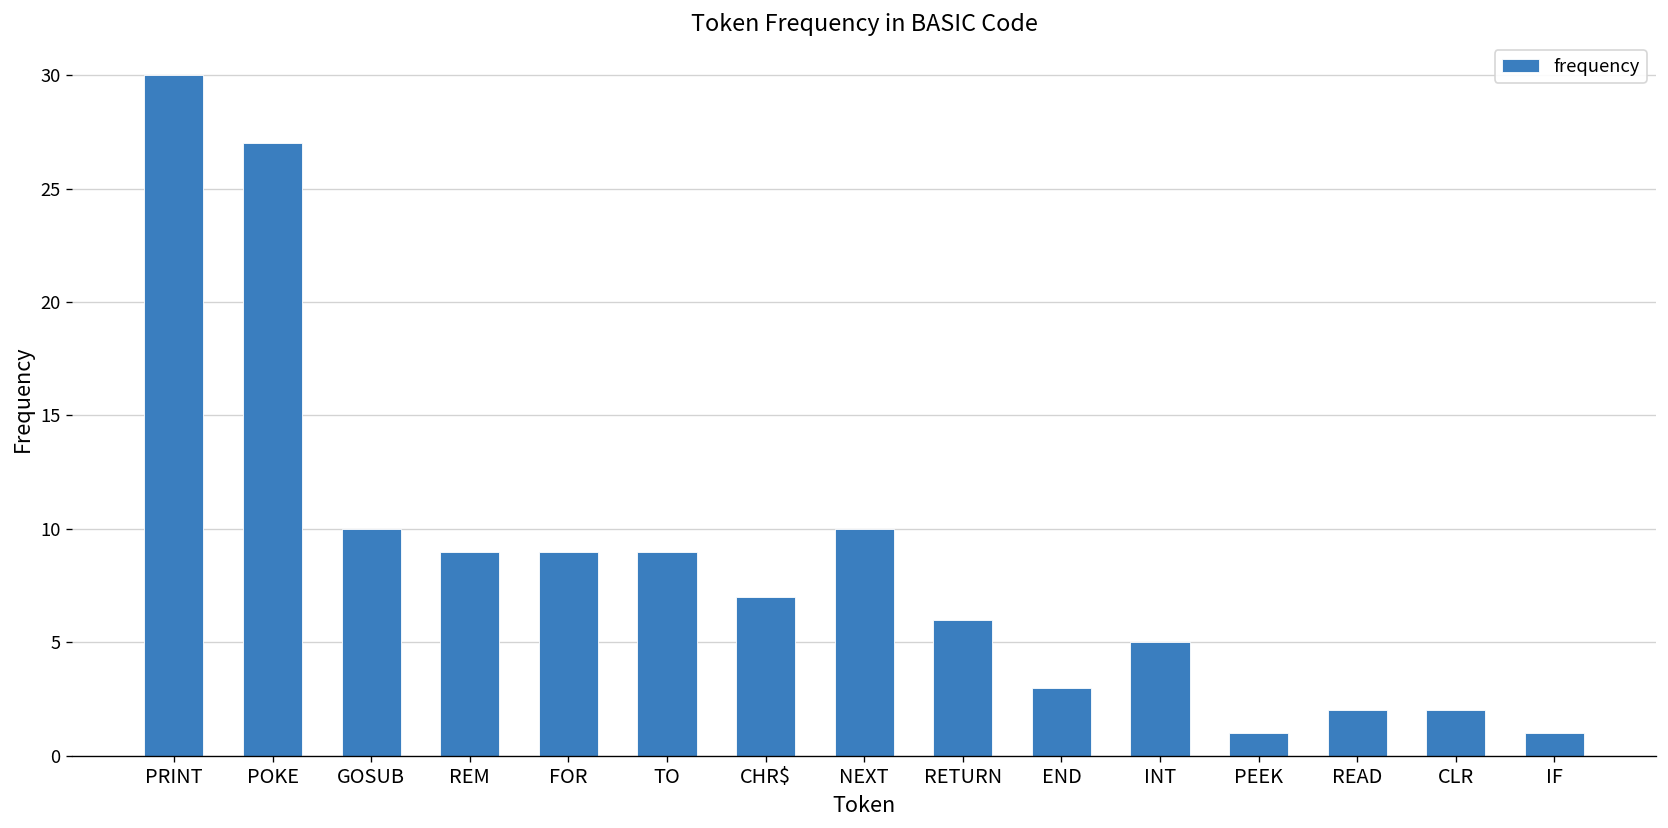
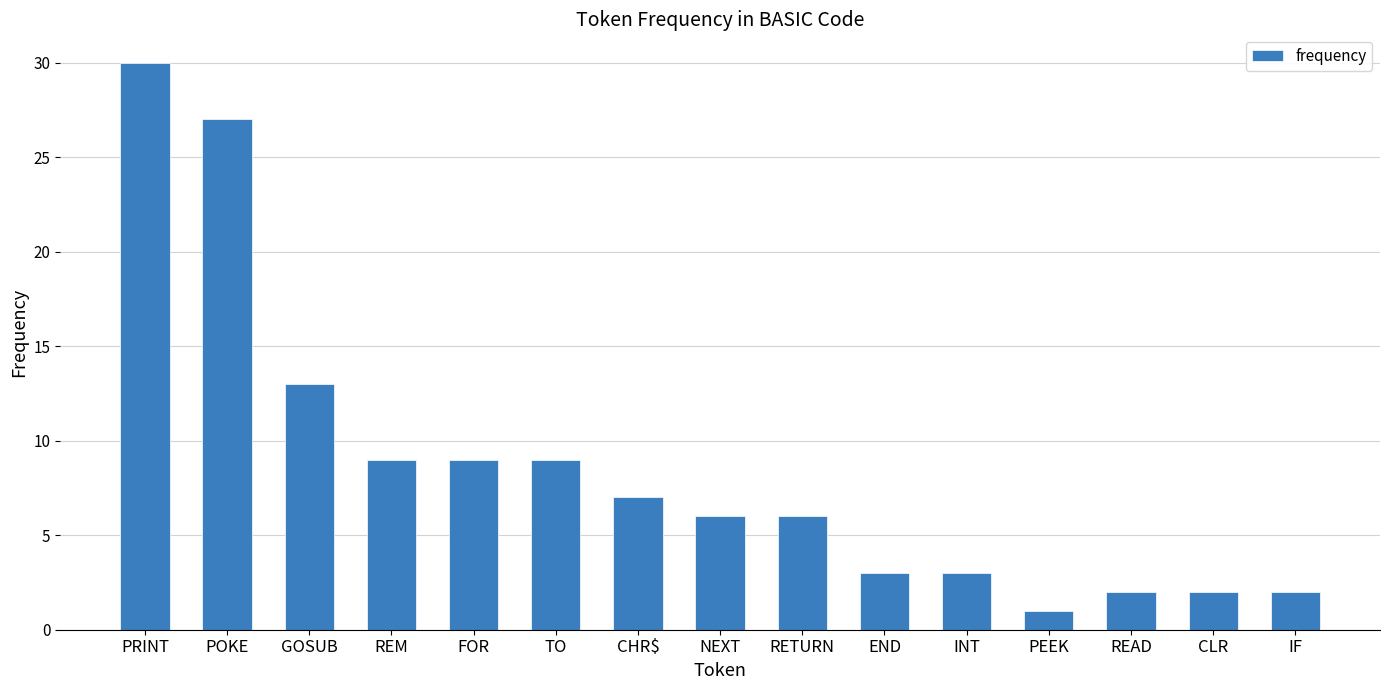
  {
    "PRINT": 30,
    "POKE": 27,
-   "GOSUB": 10,
+   "GOSUB": 13,
    "REM": 9,
    "FOR": 9,
    "TO": 9,
    "CHR$": 7,
-   "NEXT": 10,
+   "NEXT": 6,
    "RETURN": 6,
    "END": 3,
-   "INT": 5,
+   "INT": 3,
    "PEEK": 1,
    "READ": 2,
    "CLR": 2,
-   "IF": 1
+   "IF": 2
  }
